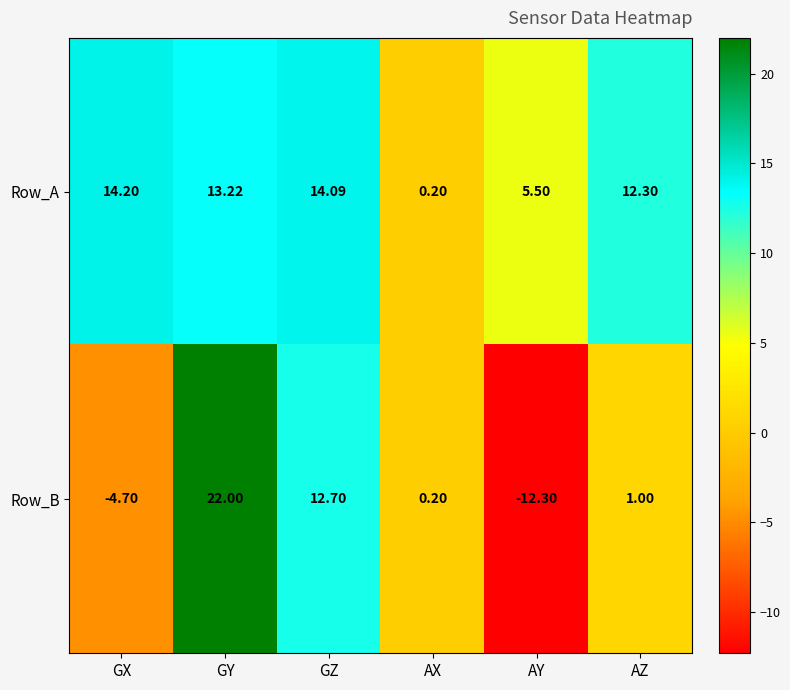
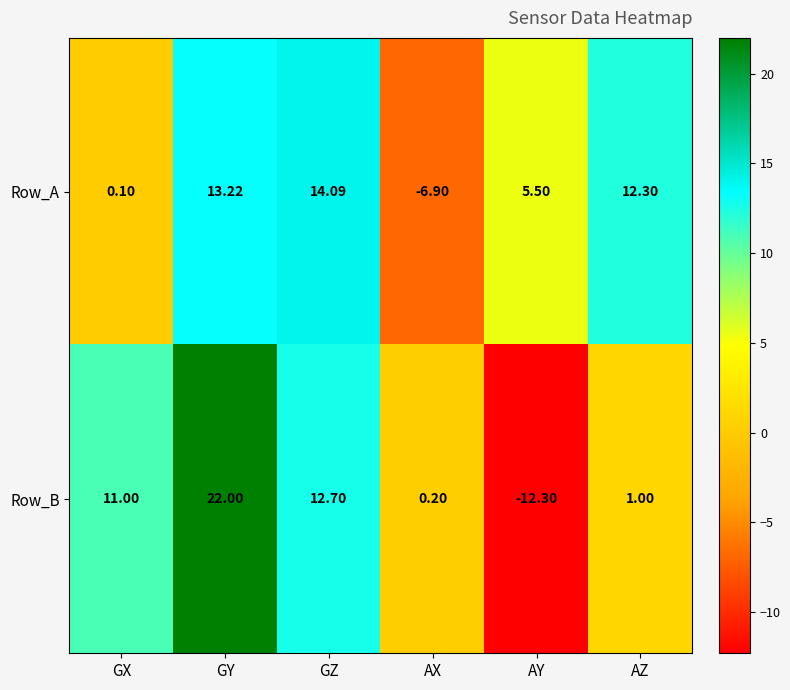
  {
    "Row_A": {
-     "GX": 14.20,
+     "GX": 0.10,
      "GY": 13.22,
      "GZ": 14.09,
-     "AX": 0.20,
+     "AX": -6.90,
      "AY": 5.50,
      "AZ": 12.30
    },
    "Row_B": {
-     "GX": -4.70,
+     "GX": 11.00,
      "GY": 22.00,
      "GZ": 12.70,
      "AX": 0.20,
      "AY": -12.30,
      "AZ": 1.00
    }
  }
